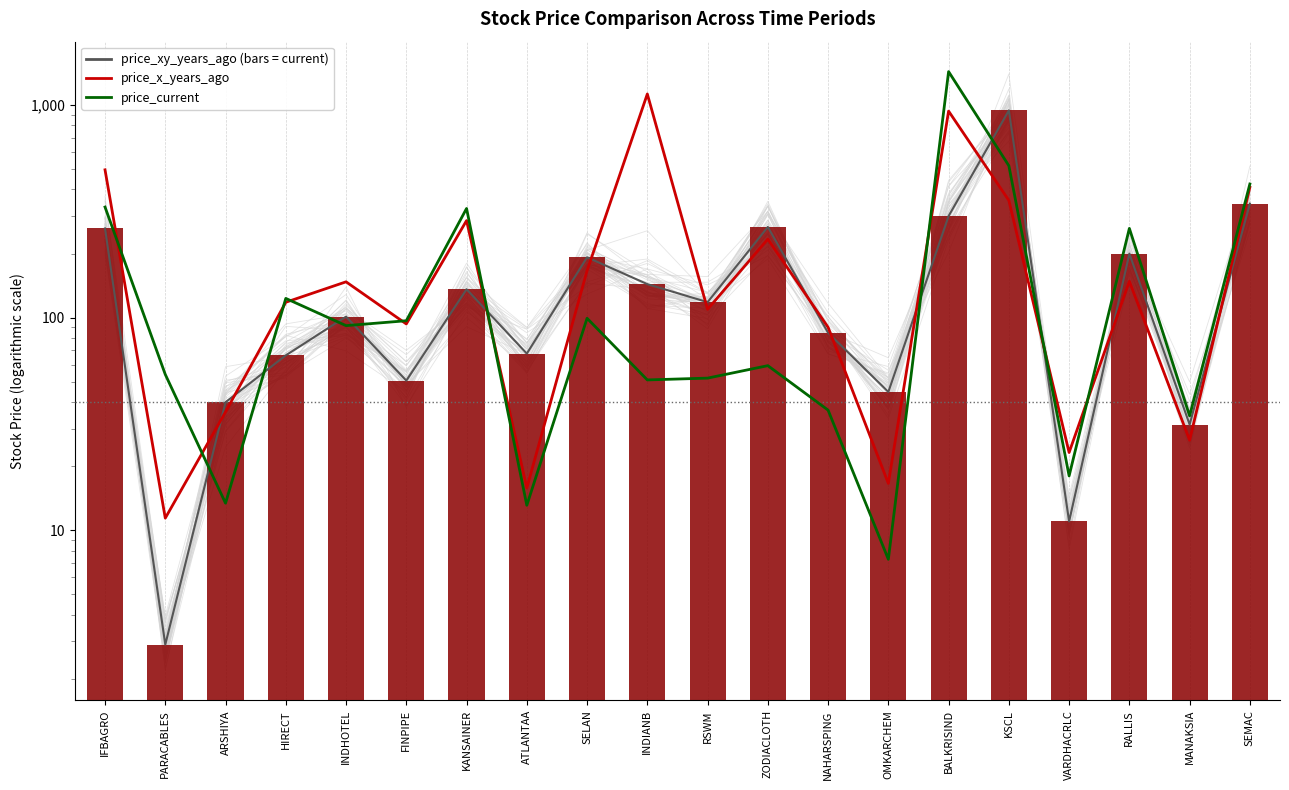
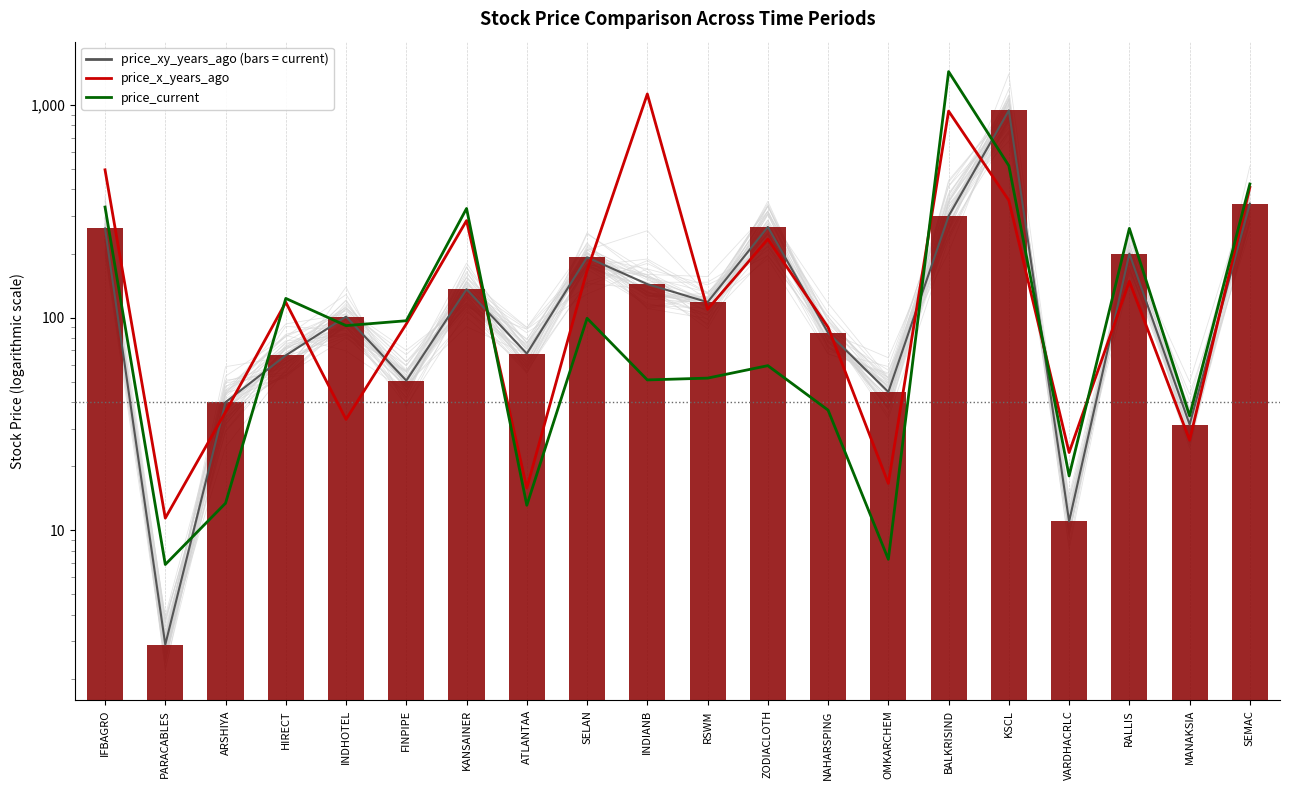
  {
    "price_x_years_ago": {
      "IFBAGRO": "490",
      "PARACABLES": "11",
      "HIRECT": "120",
-     "INDHOTEL": "150",
+     "INDHOTEL": "33",
      "FINPIPE": "90",
      "KANSAINER": "290",
      "ATLANTAA": "16",
      "INDIANB": "1,100",
      "OMKARCHEM": "17",
      "BALKRISIND": "900",
      "KSCL": "360",
      "VARDHACRLC": "23"
    },
    "price_current": {
-     "PARACABLES": "54",
+     "PARACABLES": "6.9",
      "ARSHIYA": "13",
      "HIRECT": "120",
      "FINPIPE": "100",
      "KANSAINER": "330",
      "ATLANTAA": "13",
      "SELAN": "100",
      "INDIANB": "51",
      "RSWM": "52",
      "ZODIACLOTH": "59",
      "NAHARSPING": "37",
      "OMKARCHEM": "7.3",
      "BALKRISIND": "1,400",
      "KSCL": "520",
      "VARDHACRLC": "18"
    }
  }
